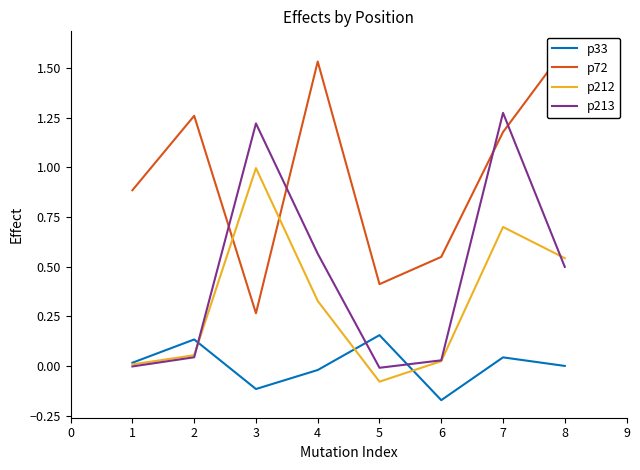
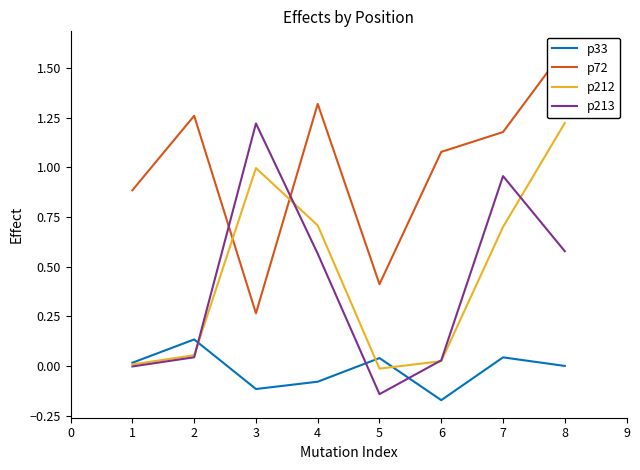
  {
    "p33": {
      "2": 0.13,
      "3": -0.12,
-     "4": -0.02,
-     "5": 0.16,
+     "4": -0.08,
+     "5": 0.04,
      "6": -0.17,
      "7": 0.04,
      "8": 0.00
    },
    "p72": {
      "1": 0.89,
      "2": 1.26,
      "3": 0.27,
-     "4": 1.53,
+     "4": 1.32,
      "5": 0.41,
-     "6": 0.55,
+     "6": 1.08,
      "7": 1.18
    },
    "p212": {
      "3": 1.00,
-     "4": 0.33,
-     "5": -0.08,
+     "4": 0.71,
+     "5": -0.01,
      "7": 0.70,
-     "8": 0.54
+     "8": 1.22
    },
    "p213": {
      "3": 1.22,
      "4": 0.57,
-     "5": -0.01,
-     "7": 1.27,
-     "8": 0.50
+     "5": -0.14,
+     "7": 0.96,
+     "8": 0.58
    }
  }
